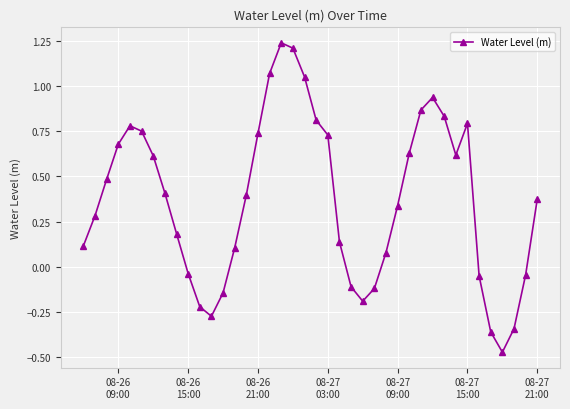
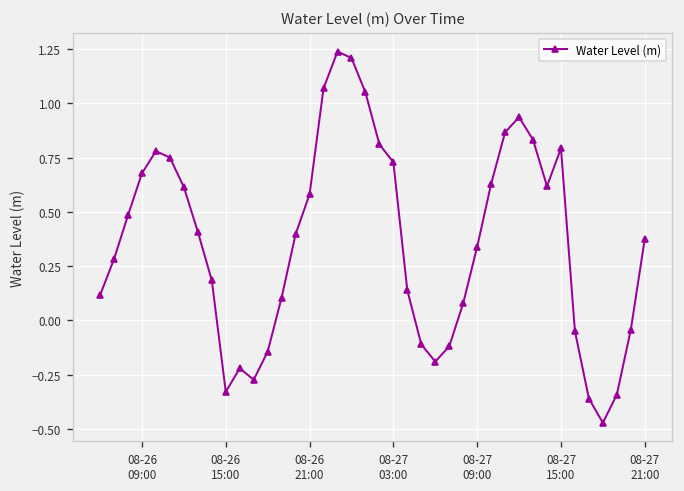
  {
    "08-26 09:00": 0.68,
-   "08-26 15:00": -0.04,
-   "08-26 21:00": 0.74,
+   "08-26 15:00": -0.33,
+   "08-26 21:00": 0.58,
    "08-27 03:00": 0.73,
    "08-27 09:00": 0.34,
    "08-27 15:00": 0.79,
    "08-27 21:00": 0.38
  }
